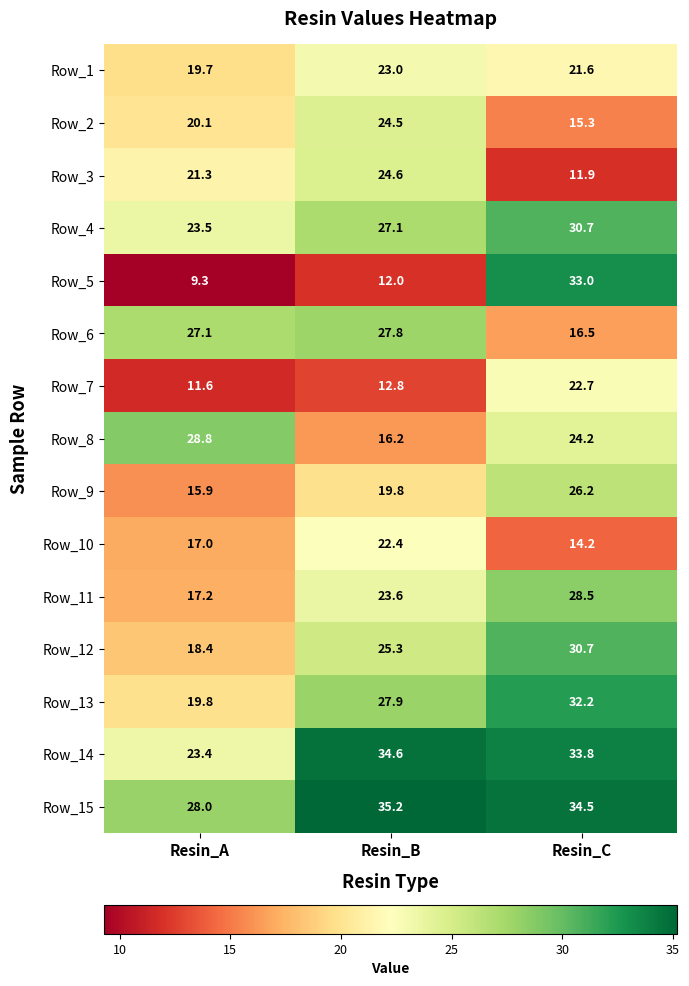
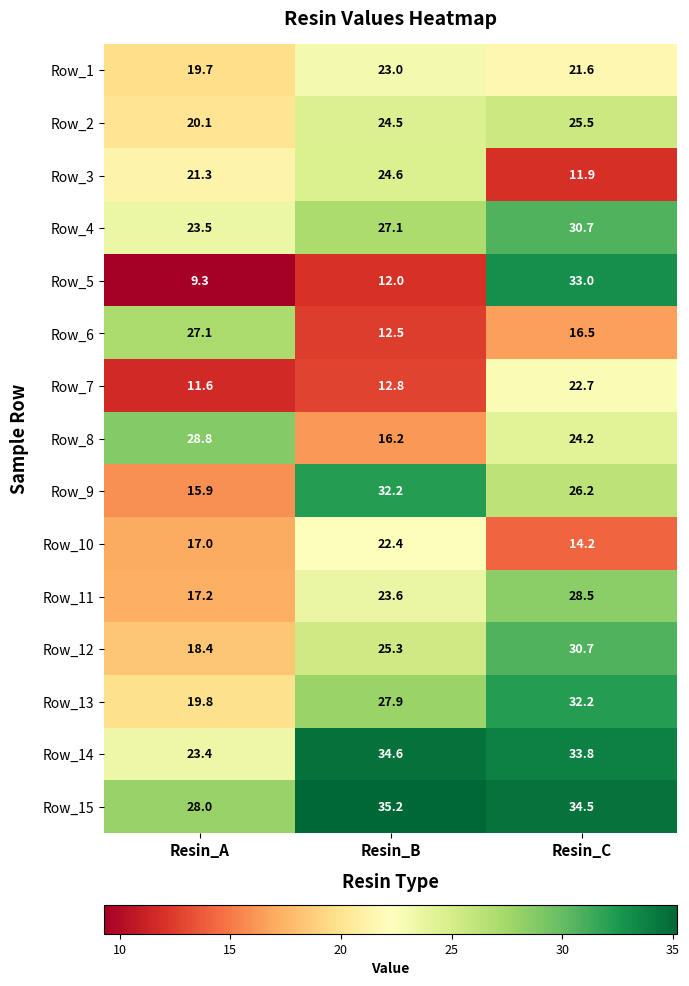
  {
    "Row_1": {
      "Resin_A": 19.7,
      "Resin_B": 23.0,
      "Resin_C": 21.6
    },
    "Row_2": {
      "Resin_A": 20.1,
      "Resin_B": 24.5,
-     "Resin_C": 15.3
+     "Resin_C": 25.5
    },
    "Row_3": {
      "Resin_A": 21.3,
      "Resin_B": 24.6,
      "Resin_C": 11.9
    },
    "Row_4": {
      "Resin_A": 23.5,
      "Resin_B": 27.1,
      "Resin_C": 30.7
    },
    "Row_5": {
      "Resin_A": 9.3,
      "Resin_B": 12.0,
      "Resin_C": 33.0
    },
    "Row_6": {
      "Resin_A": 27.1,
-     "Resin_B": 27.8,
+     "Resin_B": 12.5,
      "Resin_C": 16.5
    },
    "Row_7": {
      "Resin_A": 11.6,
      "Resin_B": 12.8,
      "Resin_C": 22.7
    },
    "Row_8": {
      "Resin_A": 28.8,
      "Resin_B": 16.2,
      "Resin_C": 24.2
    },
    "Row_9": {
      "Resin_A": 15.9,
-     "Resin_B": 19.8,
+     "Resin_B": 32.2,
      "Resin_C": 26.2
    },
    "Row_10": {
      "Resin_A": 17.0,
      "Resin_B": 22.4,
      "Resin_C": 14.2
    },
    "Row_11": {
      "Resin_A": 17.2,
      "Resin_B": 23.6,
      "Resin_C": 28.5
    },
    "Row_12": {
      "Resin_A": 18.4,
      "Resin_B": 25.3,
      "Resin_C": 30.7
    },
    "Row_13": {
      "Resin_A": 19.8,
      "Resin_B": 27.9,
      "Resin_C": 32.2
    },
    "Row_14": {
      "Resin_A": 23.4,
      "Resin_B": 34.6,
      "Resin_C": 33.8
    },
    "Row_15": {
      "Resin_A": 28.0,
      "Resin_B": 35.2,
      "Resin_C": 34.5
    }
  }
